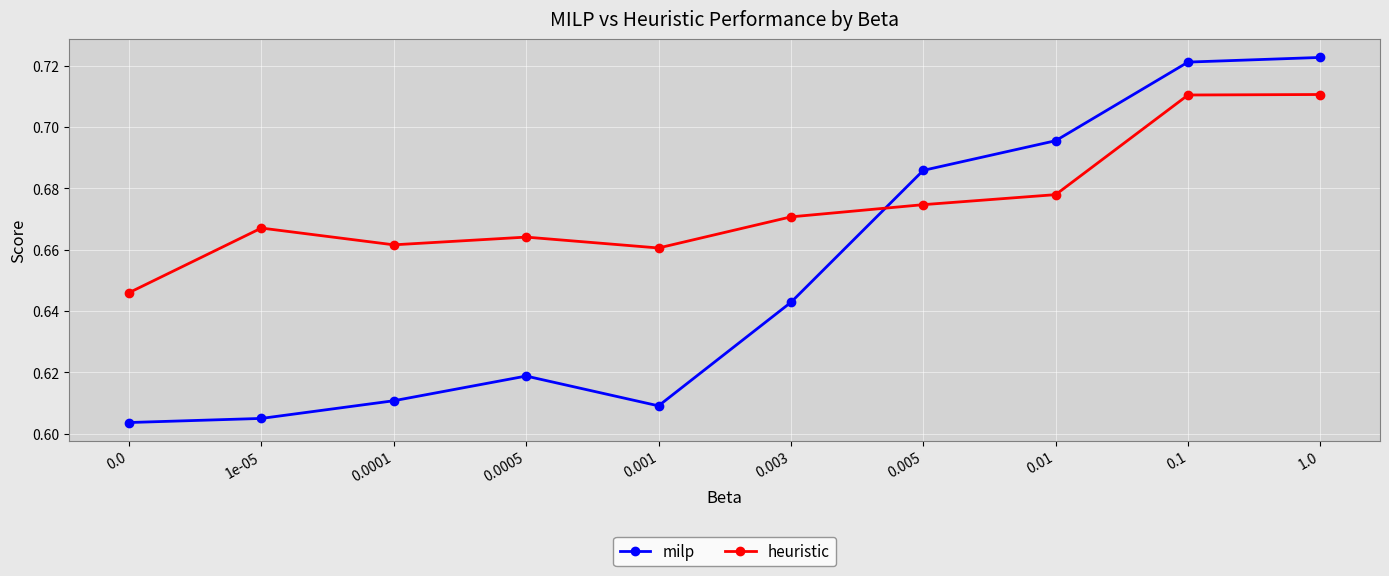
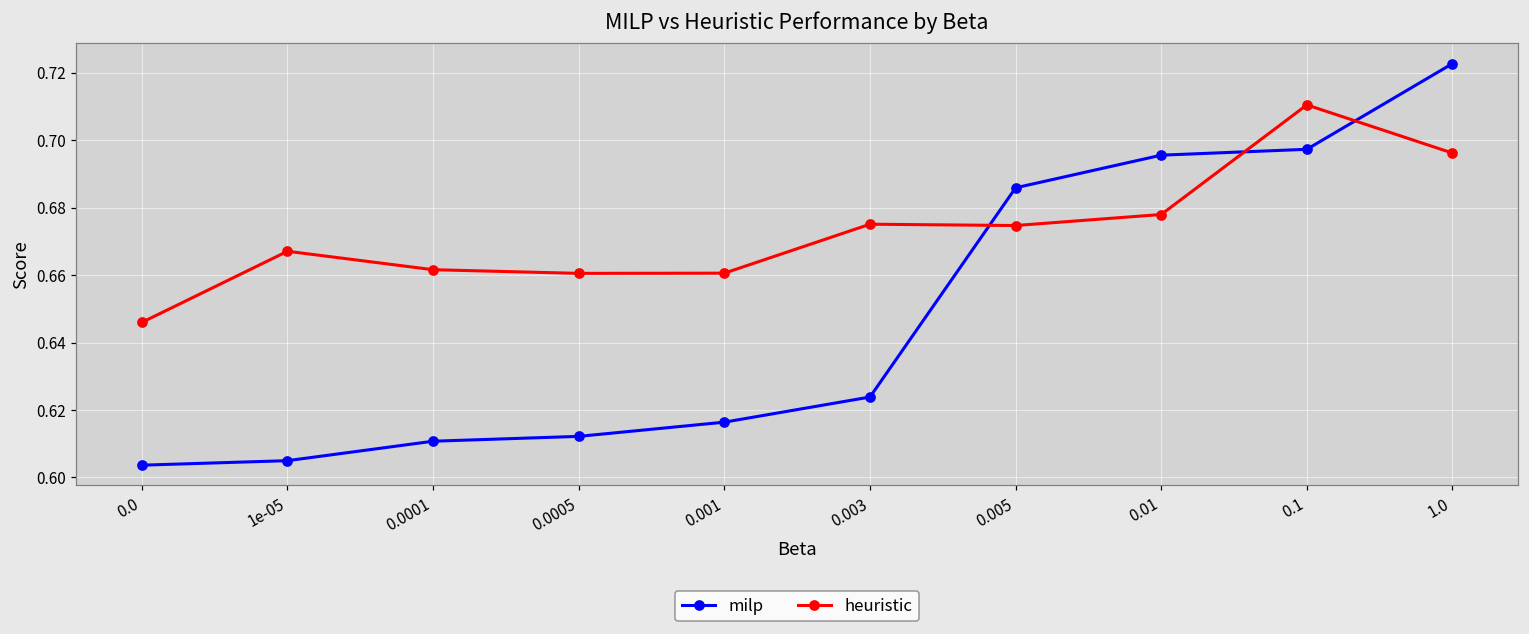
  {
    "milp": {
      "0.0": 0.604,
      "1e-05": 0.605,
      "0.0001": 0.611,
-     "0.0005": 0.619,
-     "0.001": 0.609,
-     "0.003": 0.643,
+     "0.0005": 0.612,
+     "0.001": 0.616,
+     "0.003": 0.624,
      "0.005": 0.686,
      "0.01": 0.696,
-     "0.1": 0.721,
+     "0.1": 0.697,
      "1.0": 0.723
    },
    "heuristic": {
      "0.0": 0.646,
      "1e-05": 0.667,
      "0.0001": 0.662,
-     "0.0005": 0.664,
+     "0.0005": 0.660,
      "0.001": 0.661,
-     "0.003": 0.671,
+     "0.003": 0.675,
      "0.005": 0.675,
      "0.01": 0.678,
      "0.1": 0.710,
-     "1.0": 0.711
+     "1.0": 0.696
    }
  }
